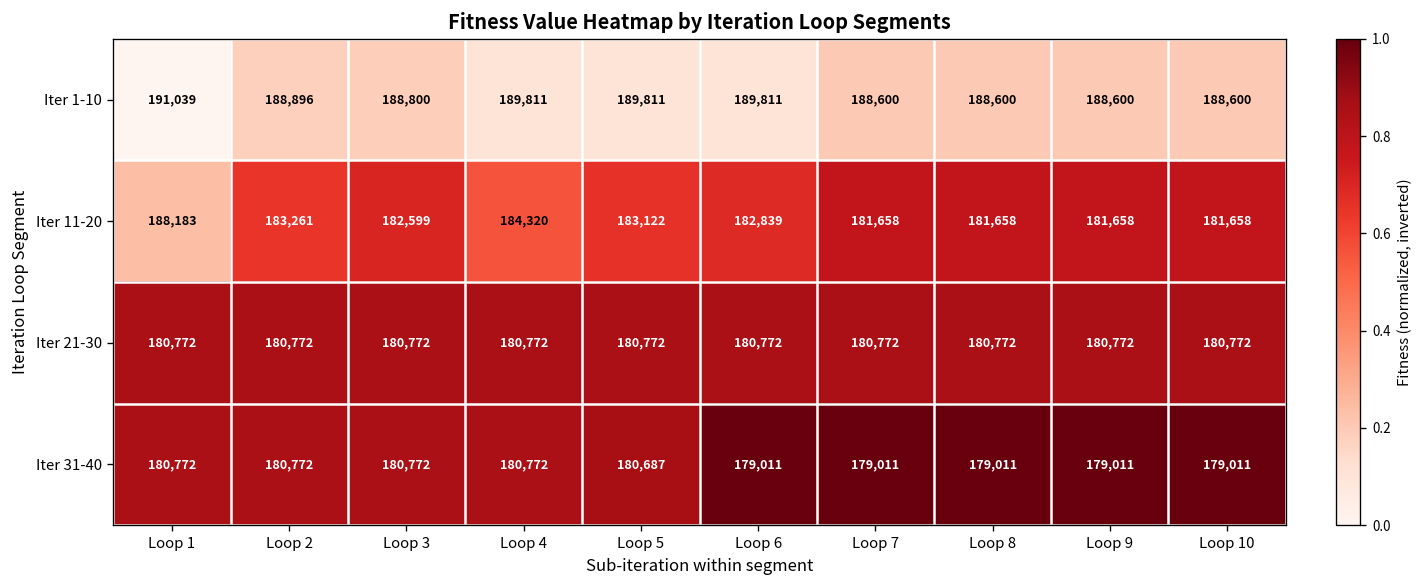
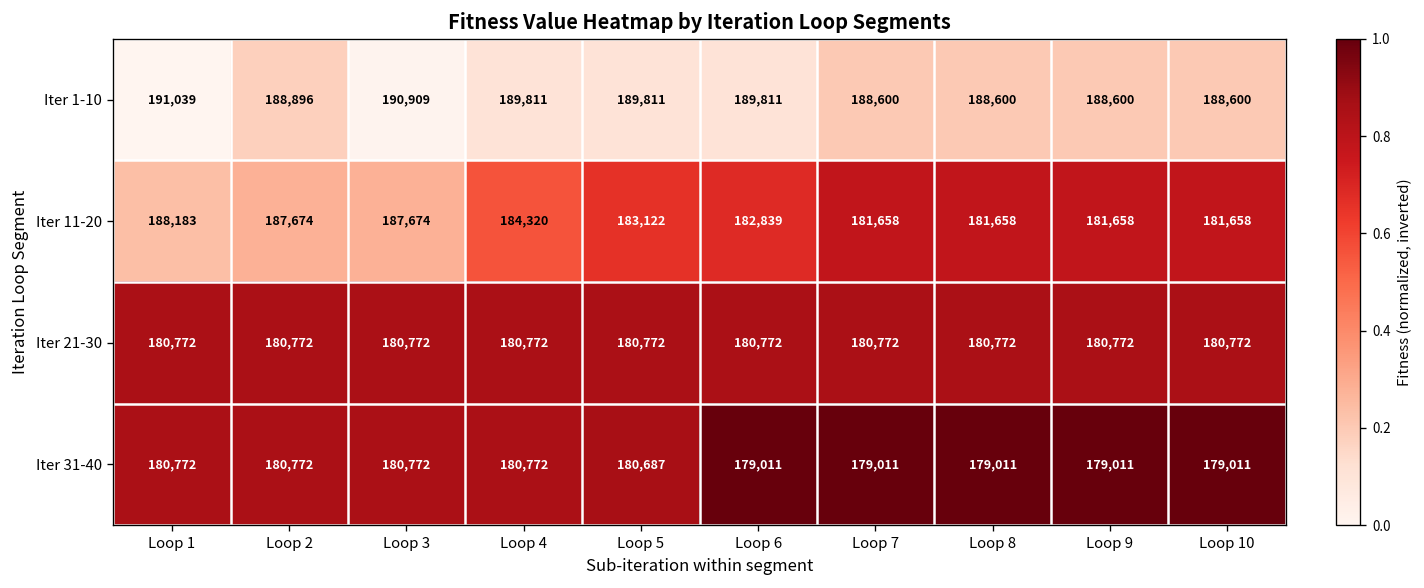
  {
    "Iter 1-10": {
      "Loop 1": "191,039",
      "Loop 2": "188,896",
-     "Loop 3": "188,800",
+     "Loop 3": "190,909",
      "Loop 4": "189,811",
      "Loop 5": "189,811",
      "Loop 6": "189,811",
      "Loop 7": "188,600",
      "Loop 8": "188,600",
      "Loop 9": "188,600",
      "Loop 10": "188,600"
    },
    "Iter 11-20": {
      "Loop 1": "188,183",
-     "Loop 2": "183,261",
-     "Loop 3": "182,599",
+     "Loop 2": "187,674",
+     "Loop 3": "187,674",
      "Loop 4": "184,320",
      "Loop 5": "183,122",
      "Loop 6": "182,839",
      "Loop 7": "181,658",
      "Loop 8": "181,658",
      "Loop 9": "181,658",
      "Loop 10": "181,658"
    },
    "Iter 21-30": {
      "Loop 1": "180,772",
      "Loop 2": "180,772",
      "Loop 3": "180,772",
      "Loop 4": "180,772",
      "Loop 5": "180,772",
      "Loop 6": "180,772",
      "Loop 7": "180,772",
      "Loop 8": "180,772",
      "Loop 9": "180,772",
      "Loop 10": "180,772"
    },
    "Iter 31-40": {
      "Loop 1": "180,772",
      "Loop 2": "180,772",
      "Loop 3": "180,772",
      "Loop 4": "180,772",
      "Loop 5": "180,687",
      "Loop 6": "179,011",
      "Loop 7": "179,011",
      "Loop 8": "179,011",
      "Loop 9": "179,011",
      "Loop 10": "179,011"
    }
  }
